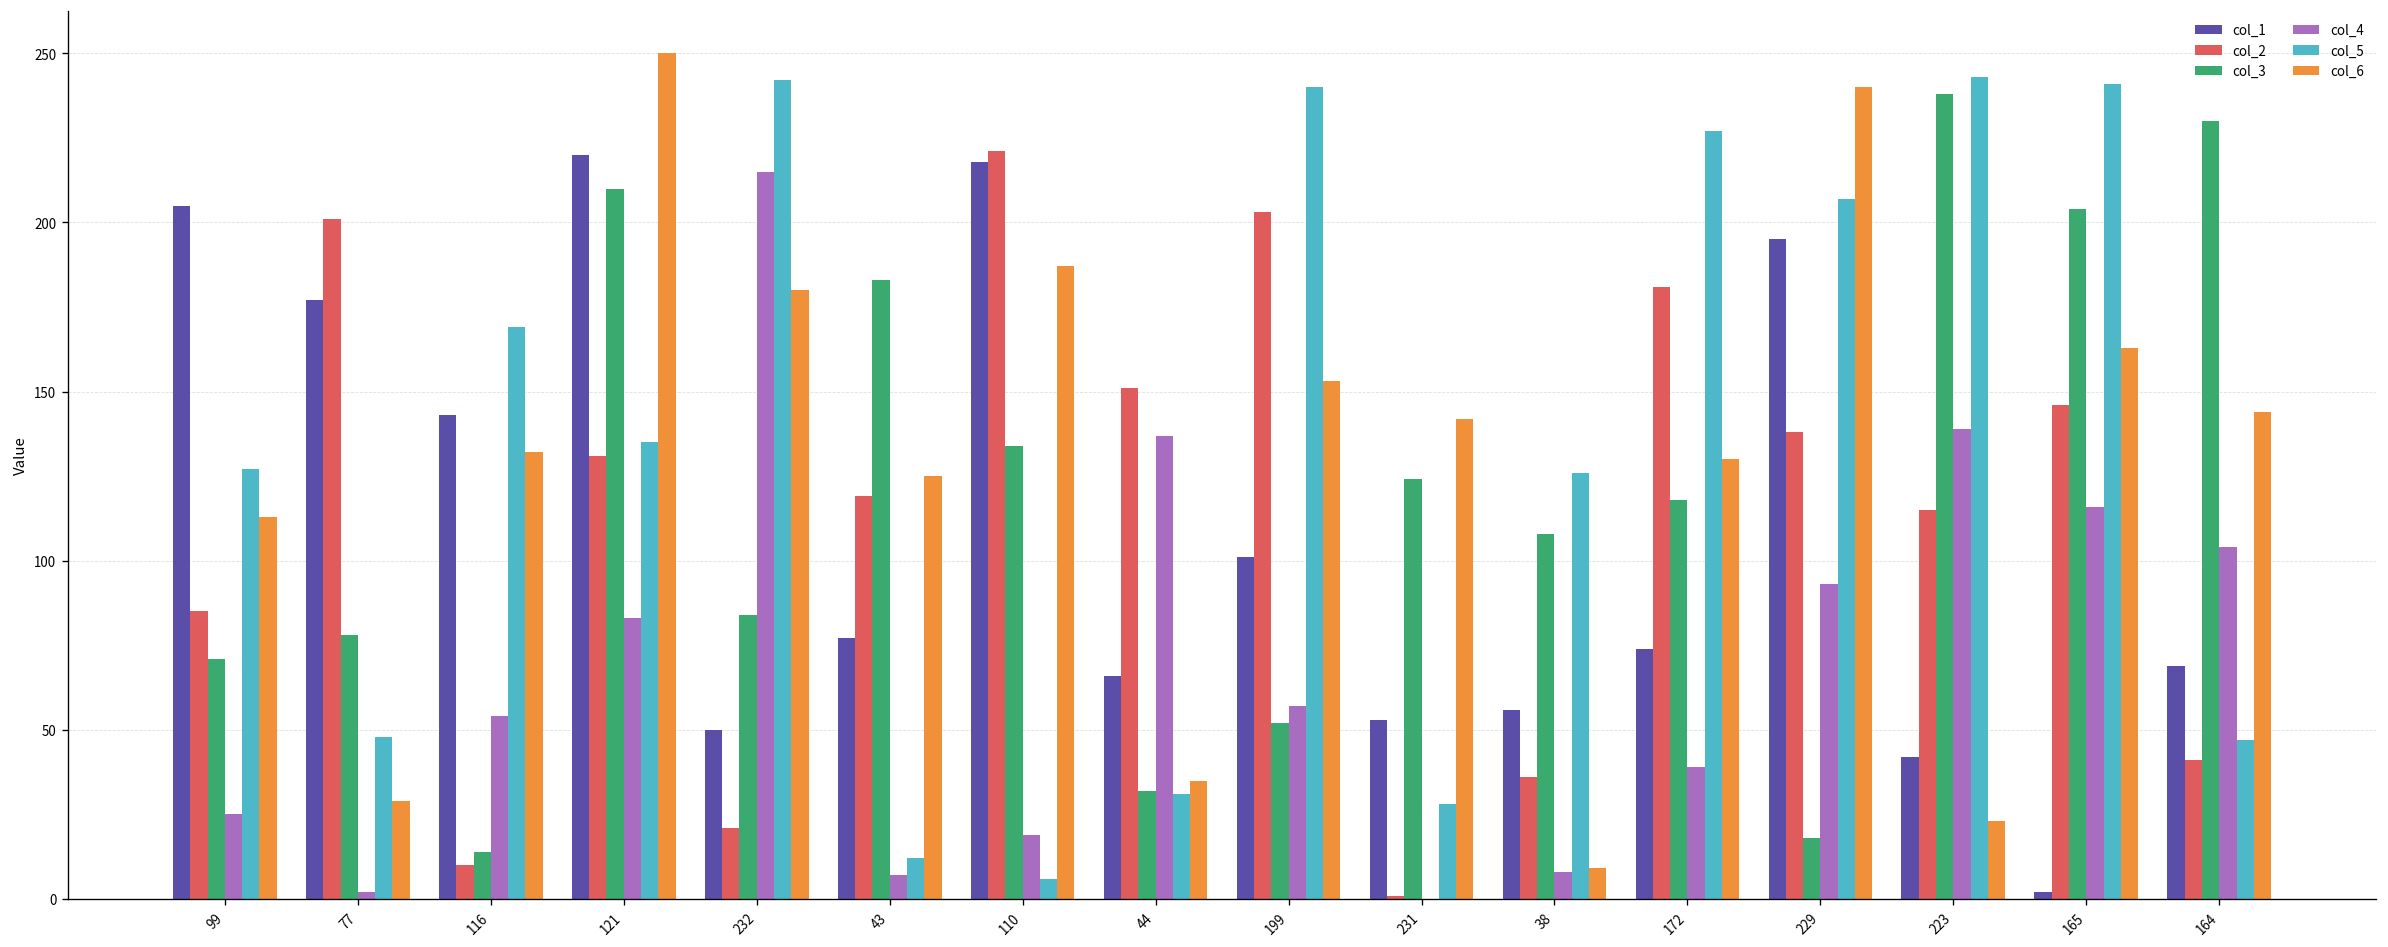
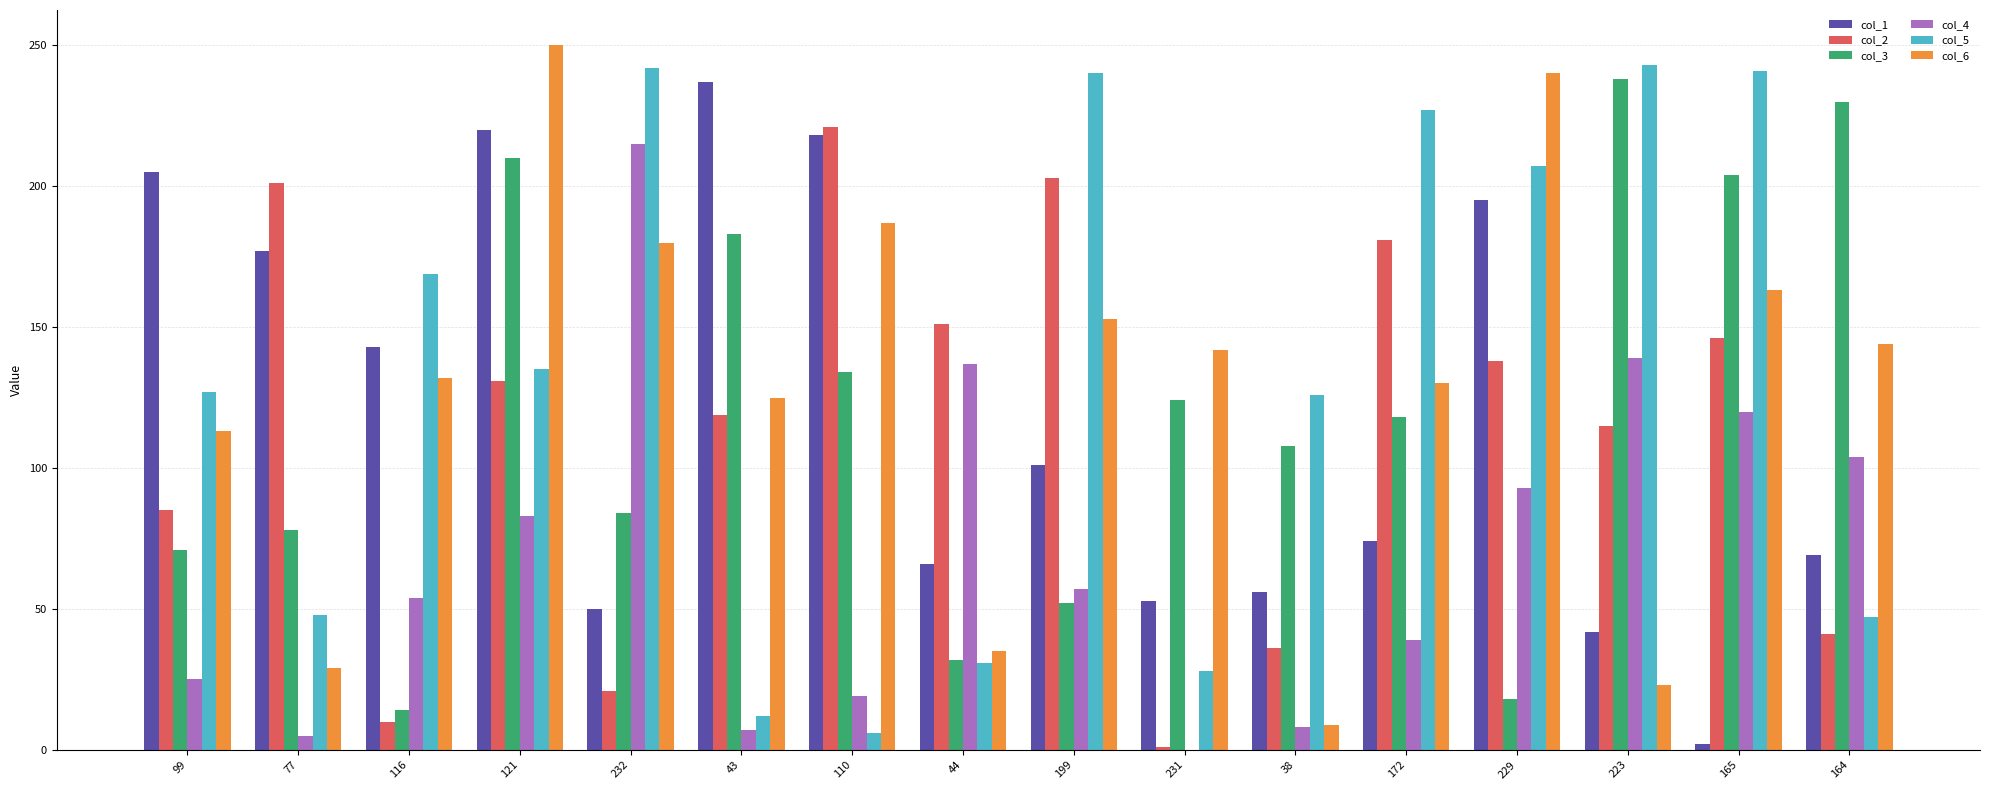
  {
    "col_1": {
      "99": 205,
      "77": 177,
      "116": 143,
      "121": 220,
      "232": 50,
-     "43": 77,
+     "43": 237,
      "110": 218,
      "44": 66,
      "199": 101,
      "231": 53,
      "38": 56,
      "172": 74,
      "229": 195,
      "223": 42,
      "165": 2,
      "164": 69
    },
    "col_2": {
      "99": 85,
      "77": 201,
      "116": 10,
      "121": 131,
      "232": 21,
      "43": 119,
      "110": 221,
      "44": 151,
      "199": 203,
      "231": 1,
      "38": 36,
      "172": 181,
      "229": 138,
      "223": 115,
      "165": 146,
      "164": 41
    },
    "col_3": {
      "99": 71,
      "77": 78,
      "116": 14,
      "121": 210,
      "232": 84,
      "43": 183,
      "110": 134,
      "44": 32,
      "199": 52,
      "231": 124,
      "38": 108,
      "172": 118,
      "229": 18,
      "223": 238,
      "165": 204,
      "164": 230
    },
    "col_4": {
      "99": 25,
-     "77": 2,
+     "77": 5,
      "116": 54,
      "121": 83,
      "232": 215,
      "43": 7,
      "110": 19,
      "44": 137,
      "199": 57,
      "231": 0,
      "38": 8,
      "172": 39,
      "229": 93,
      "223": 139,
-     "165": 116,
+     "165": 120,
      "164": 104
    },
    "col_5": {
      "99": 127,
      "77": 48,
      "116": 169,
      "121": 135,
      "232": 242,
      "43": 12,
      "110": 6,
      "44": 31,
      "199": 240,
      "231": 28,
      "38": 126,
      "172": 227,
      "229": 207,
      "223": 243,
      "165": 241,
      "164": 47
    },
    "col_6": {
      "99": 113,
      "77": 29,
      "116": 132,
      "121": 250,
      "232": 180,
      "43": 125,
      "110": 187,
      "44": 35,
      "199": 153,
      "231": 142,
      "38": 9,
      "172": 130,
      "229": 240,
      "223": 23,
      "165": 163,
      "164": 144
    }
  }
